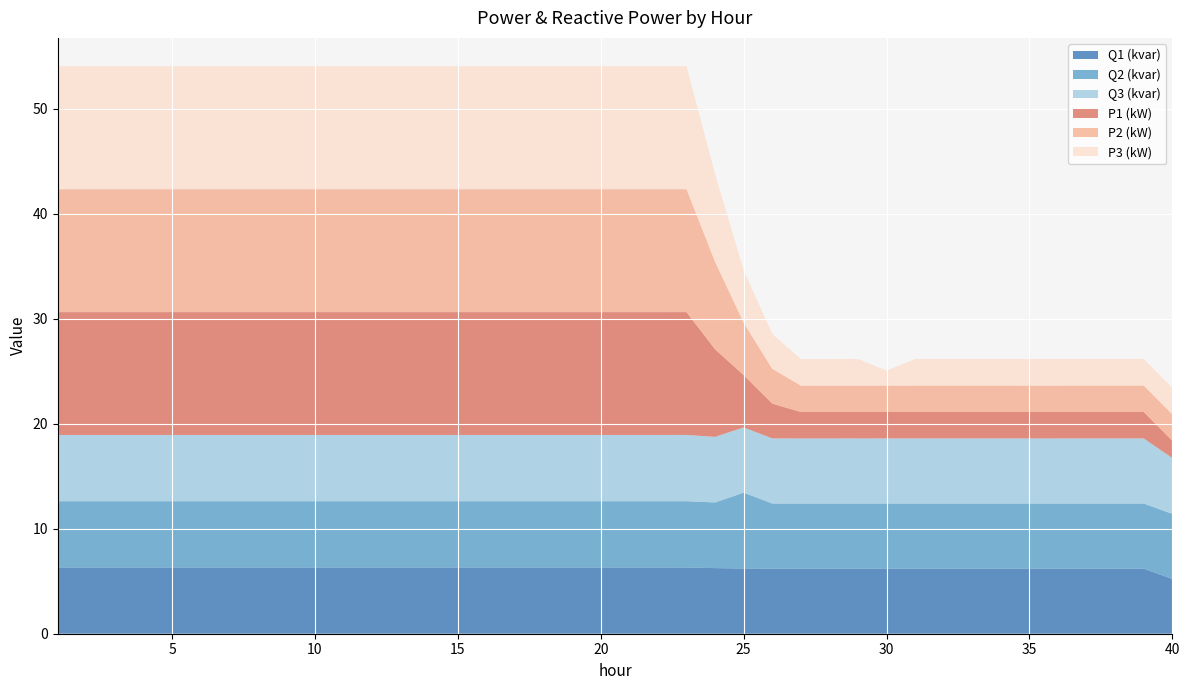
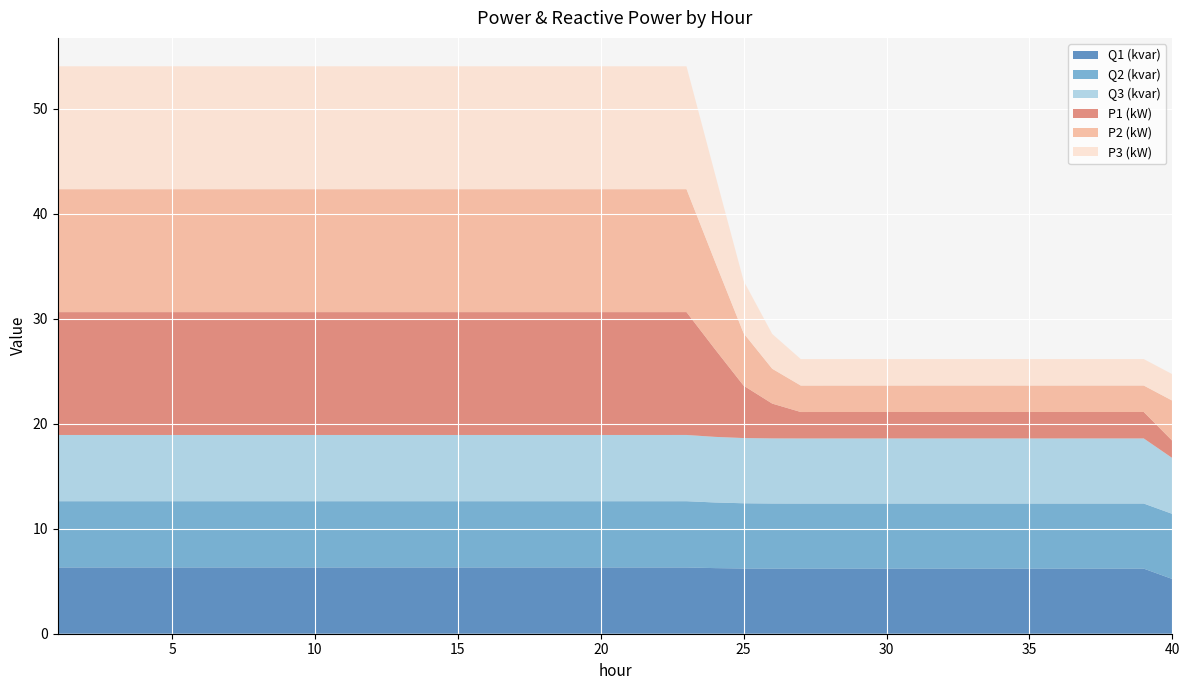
  {
    "Q1 (kvar)": {
      "5": 6.3,
      "10": 6.3,
      "15": 6.3,
      "20": 6.3,
      "25": 6.2,
      "30": 6.2,
      "35": 6.2,
      "40": 5.2
    },
    "Q2 (kvar)": {
      "5": 6.3,
      "10": 6.3,
      "15": 6.3,
      "20": 6.3,
-     "25": 7.2,
+     "25": 6.2,
      "30": 6.2,
      "35": 6.2,
      "40": 6.2
    },
    "Q3 (kvar)": {
      "5": 6.3,
      "10": 6.3,
      "15": 6.3,
      "20": 6.3,
      "25": 6.2,
      "30": 6.2,
      "35": 6.2,
      "40": 5.3
    },
    "P1 (kW)": {
      "5": 11.7,
      "10": 11.7,
      "15": 11.7,
      "20": 11.7,
      "25": 5.0,
      "30": 2.5,
      "35": 2.5,
      "40": 1.6
    },
    "P2 (kW)": {
      "5": 11.7,
      "10": 11.7,
      "15": 11.7,
      "20": 11.7,
      "25": 5.0,
      "30": 2.5,
      "35": 2.5,
-     "40": 2.5
+     "40": 3.8
    },
    "P3 (kW)": {
      "5": 11.7,
      "10": 11.7,
      "15": 11.7,
      "20": 11.7,
      "25": 5.0,
-     "30": 1.4,
+     "30": 2.5,
      "35": 2.5,
      "40": 2.5
    }
  }
